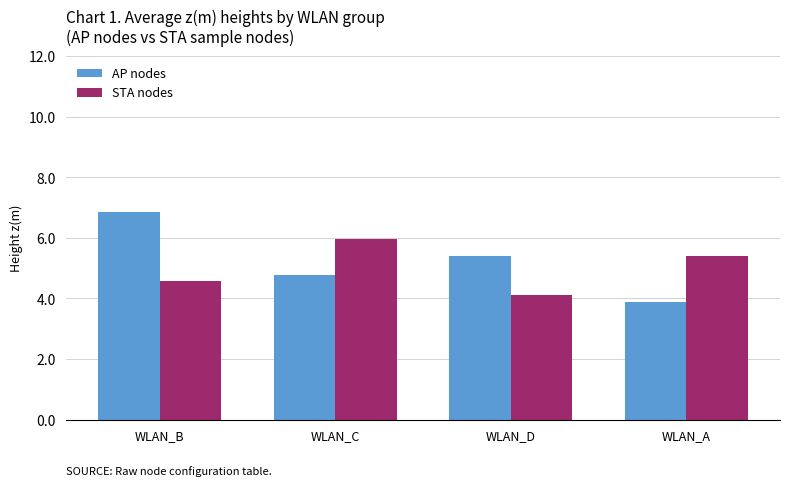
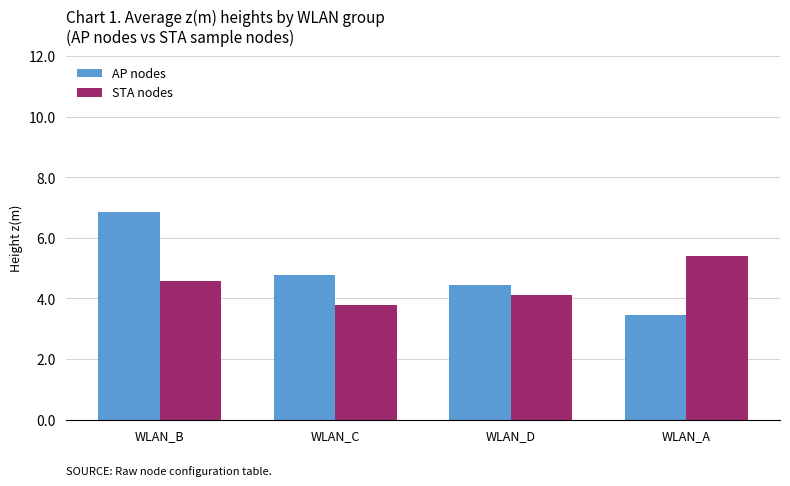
  {
    "AP nodes": {
      "WLAN_B": 6.9,
      "WLAN_C": 4.8,
-     "WLAN_D": 5.4,
-     "WLAN_A": 3.9
+     "WLAN_D": 4.4,
+     "WLAN_A": 3.4
    },
    "STA nodes": {
      "WLAN_B": 4.6,
-     "WLAN_C": 6.0,
+     "WLAN_C": 3.8,
      "WLAN_D": 4.1,
      "WLAN_A": 5.4
    }
  }
